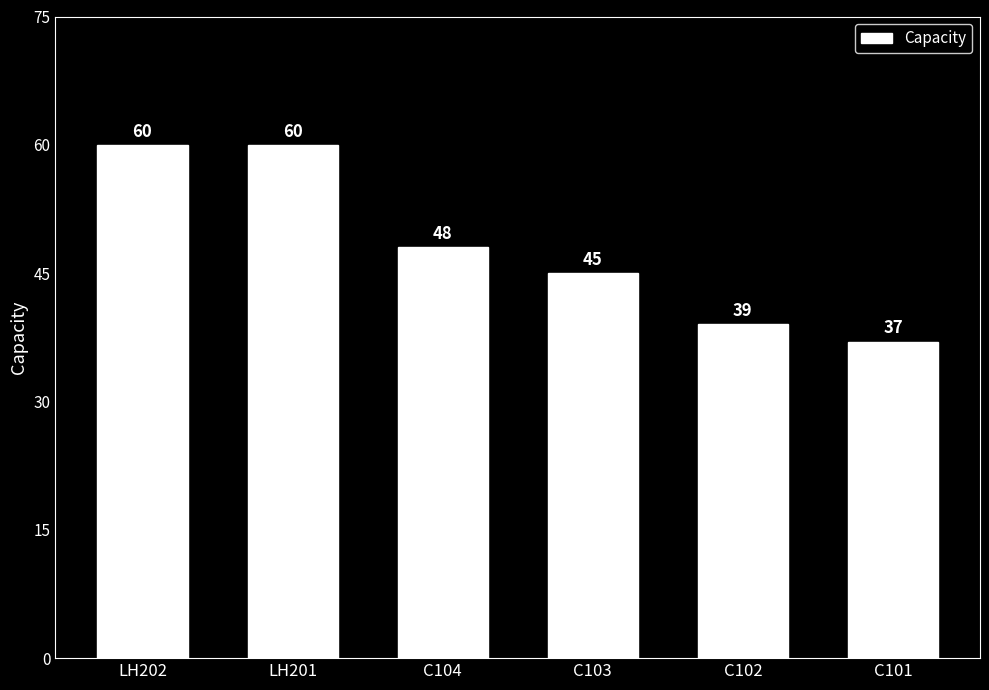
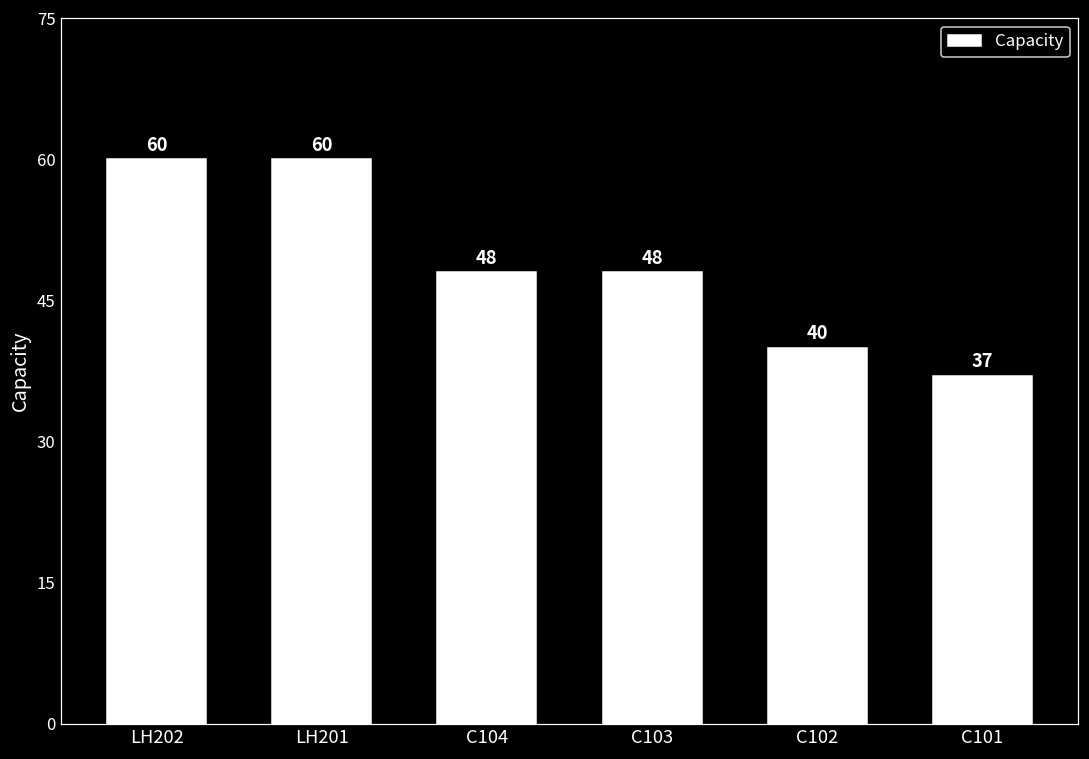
  {
    "LH202": 60,
    "LH201": 60,
    "C104": 48,
-   "C103": 45,
-   "C102": 39,
+   "C103": 48,
+   "C102": 40,
    "C101": 37
  }
